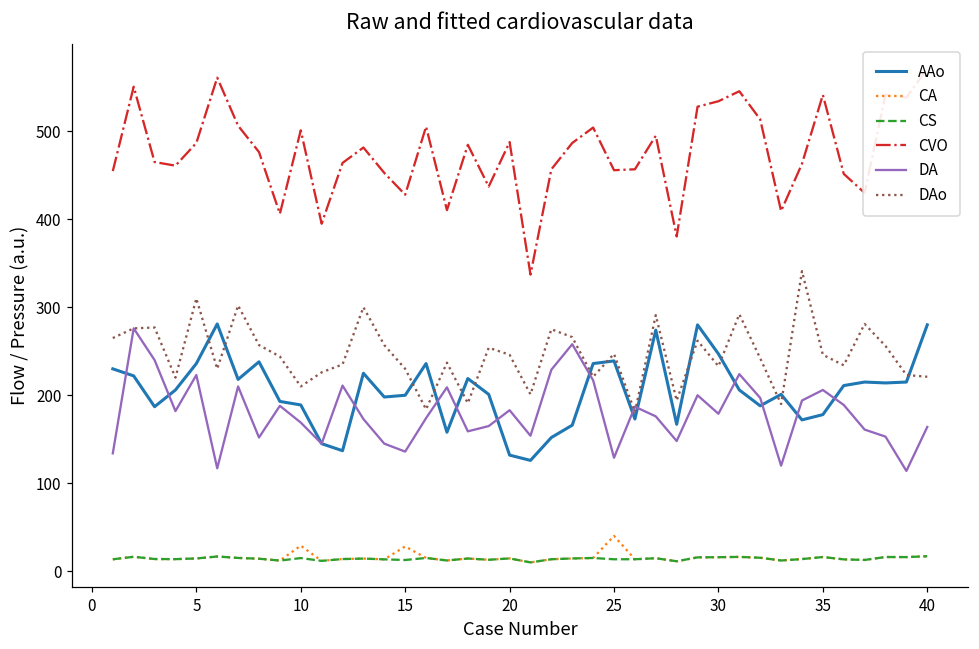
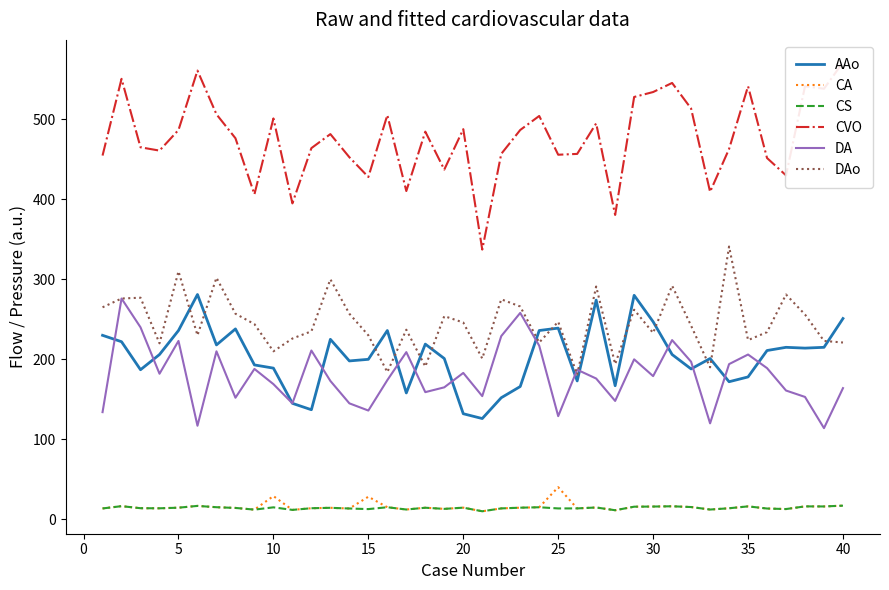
  {
    "AAo": {
      "5": 240,
      "10": 190,
      "15": 200,
      "20": 130,
      "25": 240,
      "30": 250,
      "35": 180,
-     "40": 280
+     "40": 250
    },
    "CA": {
      "10": 30,
      "15": 30,
      "25": 40
    },
    "CS": {
      "10": 20,
      "15": 10,
      "25": 10
    },
    "CVO": {
      "5": 490,
      "10": 500,
      "15": 430,
      "20": 490,
      "25": 460,
      "30": 530,
      "35": 540
    },
    "DA": {
      "5": 220,
      "10": 170,
      "15": 140,
      "20": 180,
      "25": 130,
      "30": 180,
      "35": 210,
      "40": 160
    },
    "DAo": {
      "5": 310,
      "10": 210,
      "15": 230,
      "20": 250,
      "25": 250,
      "30": 230,
-     "35": 250,
+     "35": 220,
      "40": 220
    }
  }
